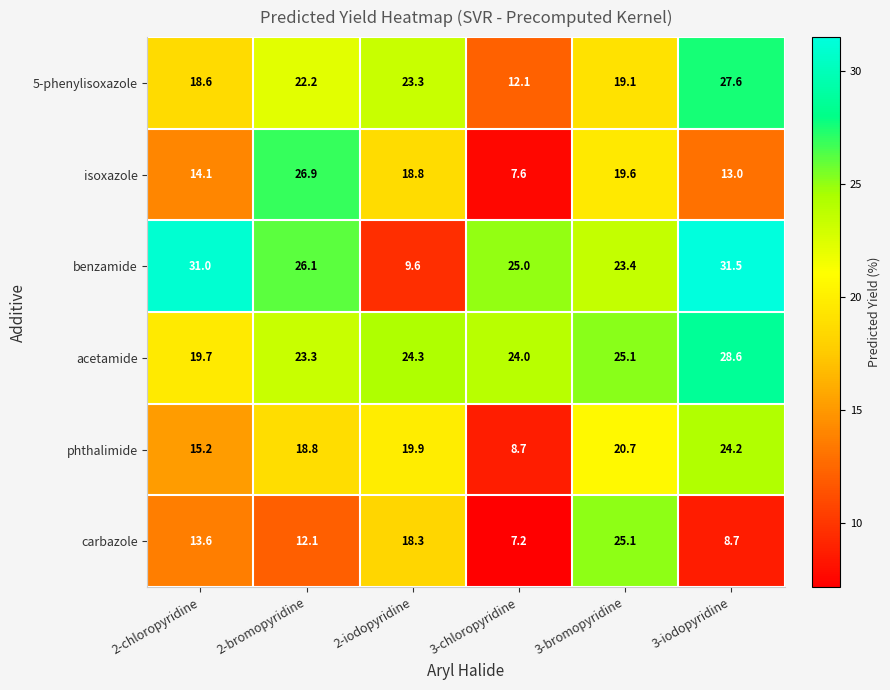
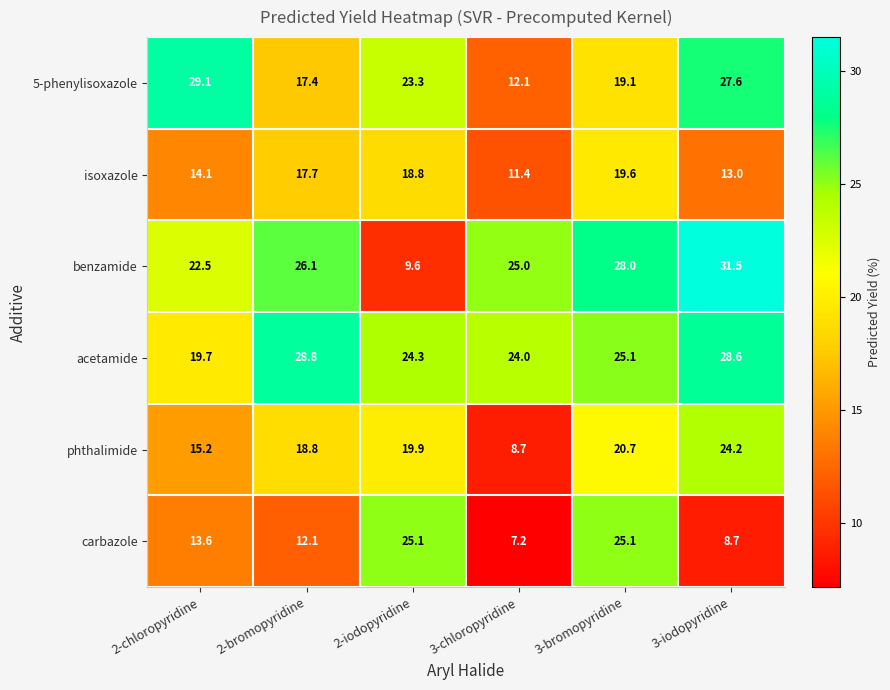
  {
    "5-phenylisoxazole": {
-     "2-chloropyridine": 18.6,
-     "2-bromopyridine": 22.2,
+     "2-chloropyridine": 29.1,
+     "2-bromopyridine": 17.4,
      "2-iodopyridine": 23.3,
      "3-chloropyridine": 12.1,
      "3-bromopyridine": 19.1,
      "3-iodopyridine": 27.6
    },
    "isoxazole": {
      "2-chloropyridine": 14.1,
-     "2-bromopyridine": 26.9,
+     "2-bromopyridine": 17.7,
      "2-iodopyridine": 18.8,
-     "3-chloropyridine": 7.6,
+     "3-chloropyridine": 11.4,
      "3-bromopyridine": 19.6,
      "3-iodopyridine": 13.0
    },
    "benzamide": {
-     "2-chloropyridine": 31.0,
+     "2-chloropyridine": 22.5,
      "2-bromopyridine": 26.1,
      "2-iodopyridine": 9.6,
      "3-chloropyridine": 25.0,
-     "3-bromopyridine": 23.4,
+     "3-bromopyridine": 28.0,
      "3-iodopyridine": 31.5
    },
    "acetamide": {
      "2-chloropyridine": 19.7,
-     "2-bromopyridine": 23.3,
+     "2-bromopyridine": 28.8,
      "2-iodopyridine": 24.3,
      "3-chloropyridine": 24.0,
      "3-bromopyridine": 25.1,
      "3-iodopyridine": 28.6
    },
    "phthalimide": {
      "2-chloropyridine": 15.2,
      "2-bromopyridine": 18.8,
      "2-iodopyridine": 19.9,
      "3-chloropyridine": 8.7,
      "3-bromopyridine": 20.7,
      "3-iodopyridine": 24.2
    },
    "carbazole": {
      "2-chloropyridine": 13.6,
      "2-bromopyridine": 12.1,
-     "2-iodopyridine": 18.3,
+     "2-iodopyridine": 25.1,
      "3-chloropyridine": 7.2,
      "3-bromopyridine": 25.1,
      "3-iodopyridine": 8.7
    }
  }
